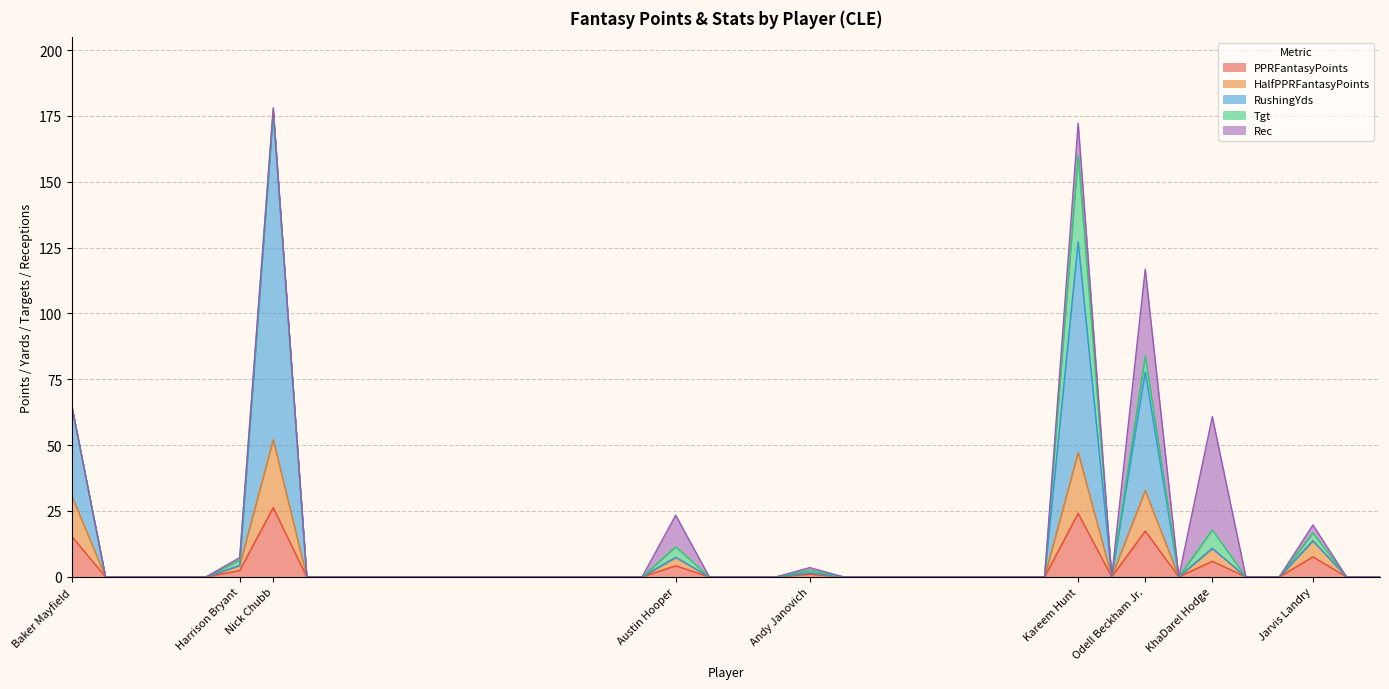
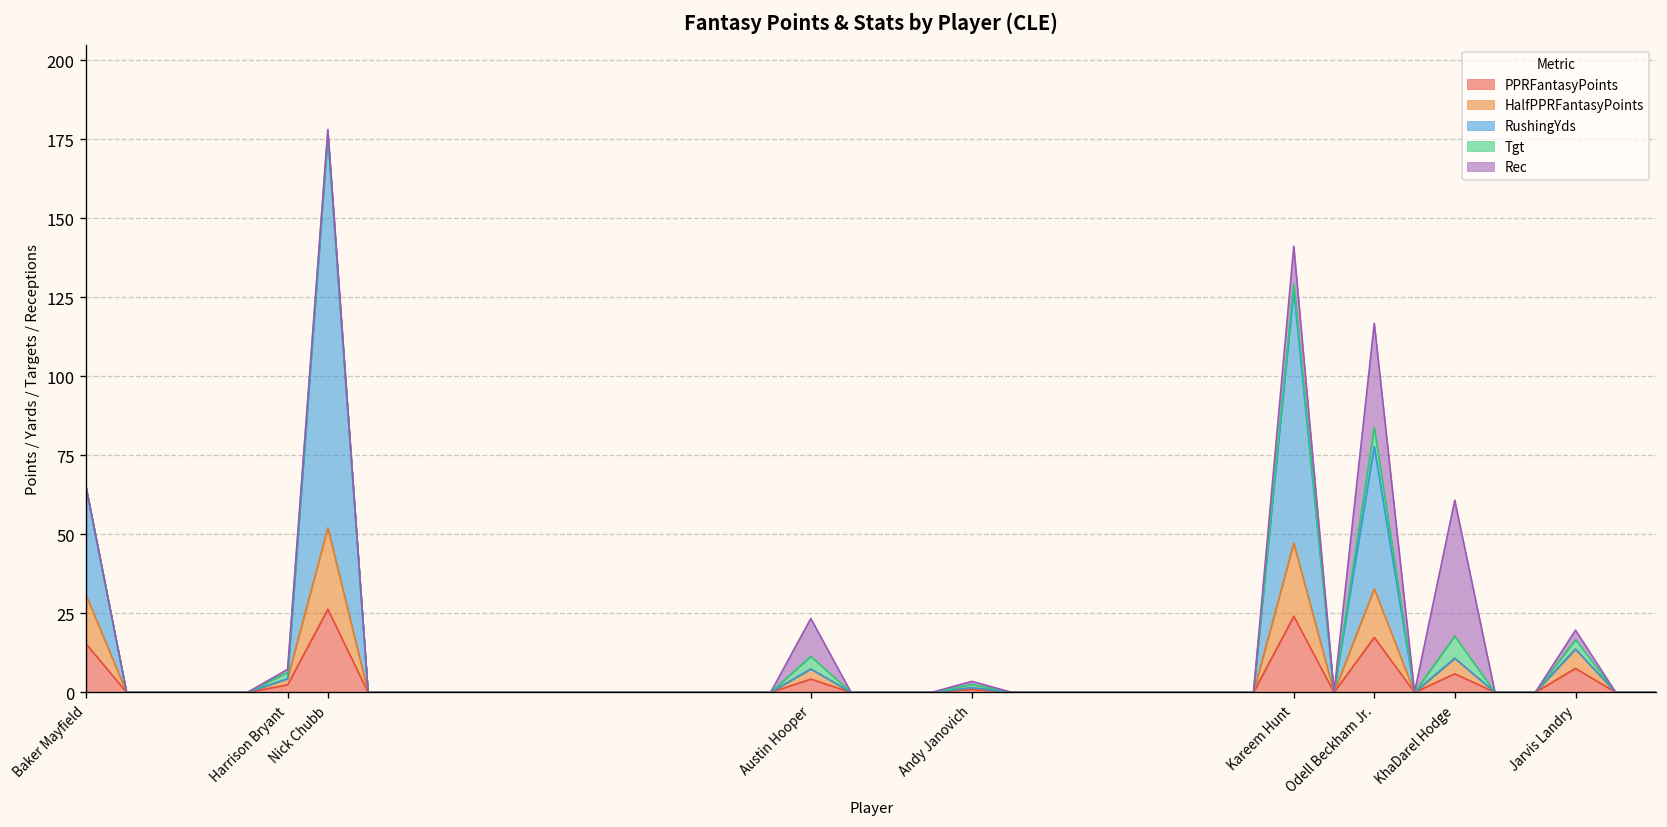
  {
    "RushingYds": {
      "Nick Chubb": 124,
      "Kareem Hunt": 80,
      "Odell Beckham Jr.": 45
    },
    "Tgt": {
      "Harrison Bryant": 2,
      "Nick Chubb": 1,
      "Austin Hooper": 4,
      "Andy Janovich": 1,
-     "Kareem Hunt": 33,
+     "Kareem Hunt": 2,
      "Odell Beckham Jr.": 6,
      "KhaDarel Hodge": 7,
      "Jarvis Landry": 3
    },
    "Rec": {
      "Harrison Bryant": 1,
      "Nick Chubb": 1,
      "Austin Hooper": 12,
      "Andy Janovich": 1,
      "Kareem Hunt": 12,
      "Odell Beckham Jr.": 33,
      "KhaDarel Hodge": 43,
      "Jarvis Landry": 3
    }
  }
